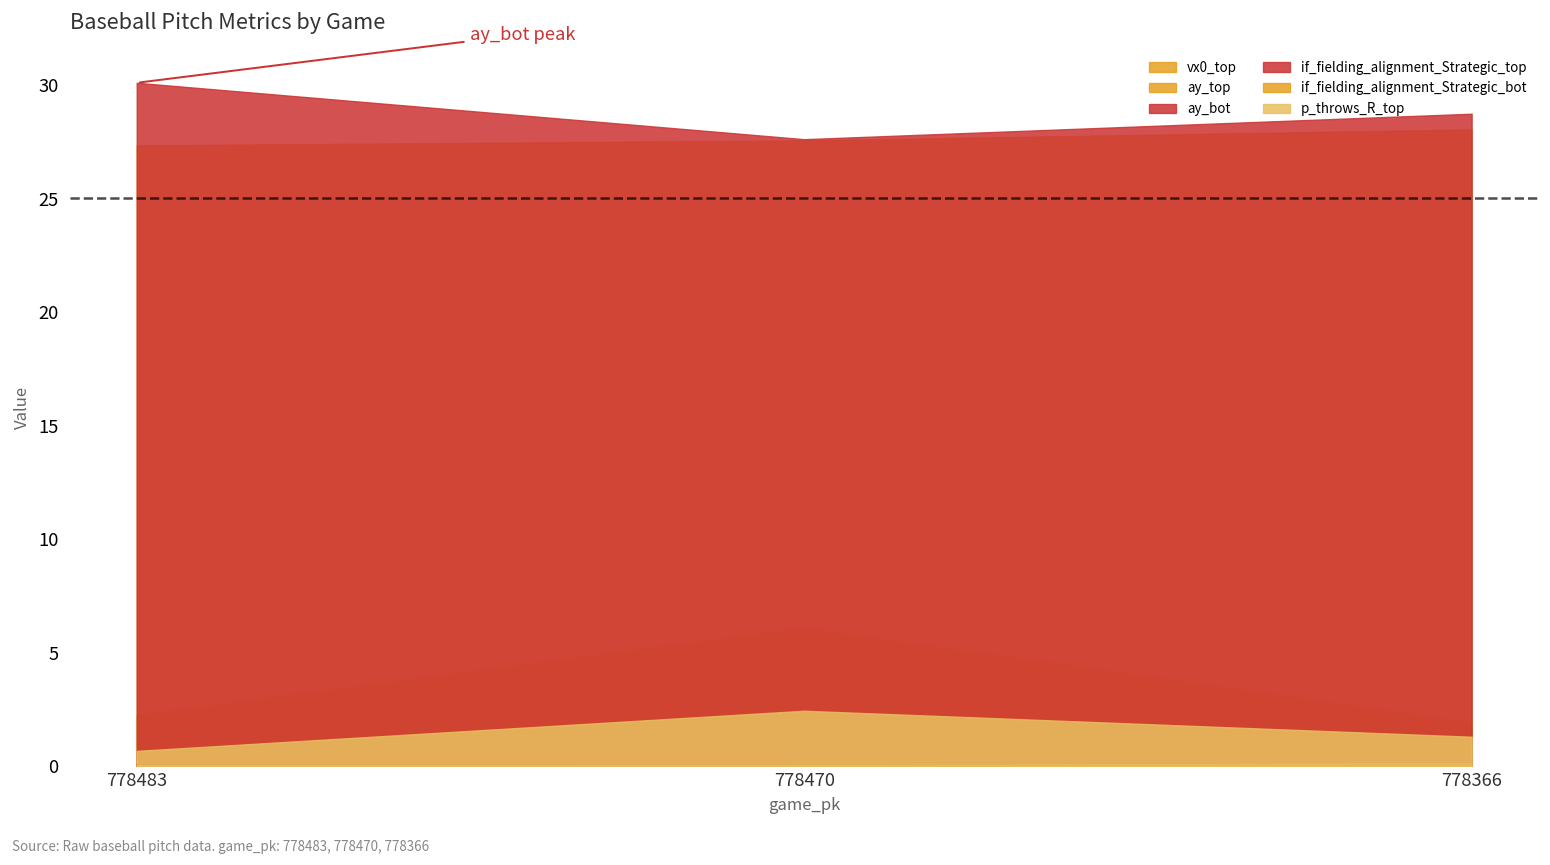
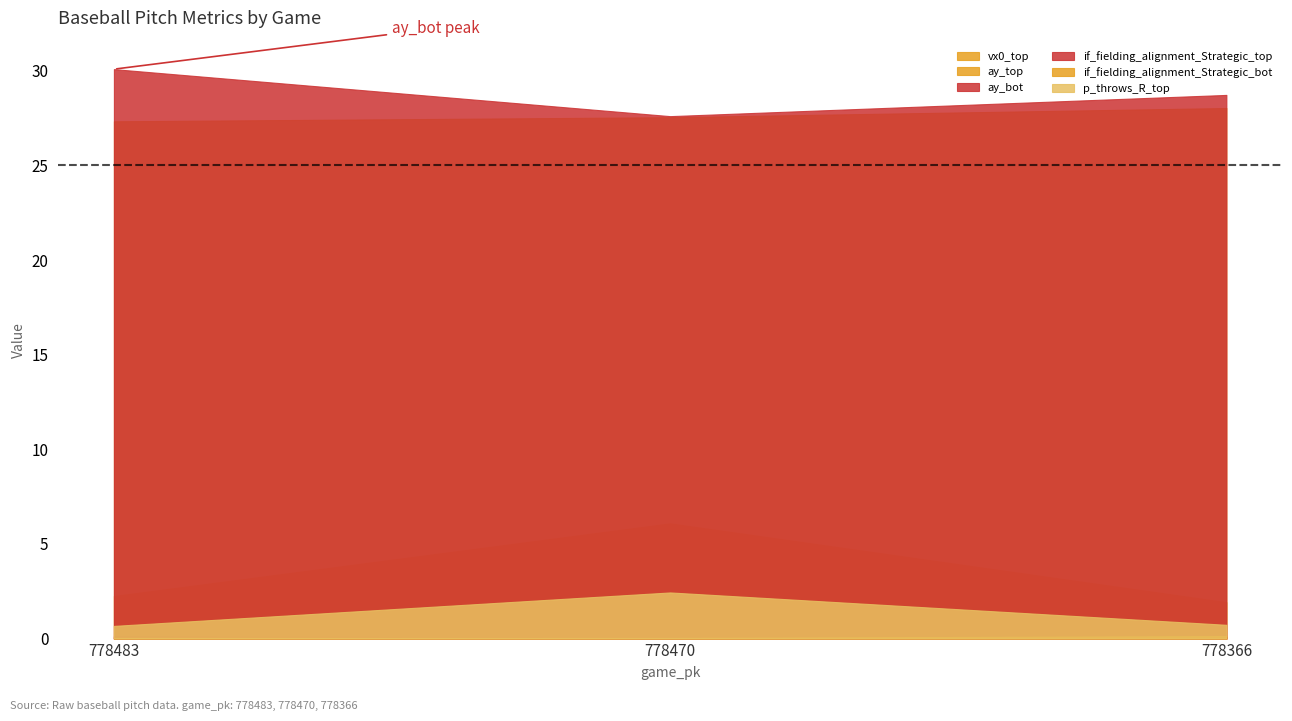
  {
    "p_throws_R_top": {
      "778483": 0.7,
      "778470": 2.4,
-     "778366": 1.3
+     "778366": 0.7
    }
  }
